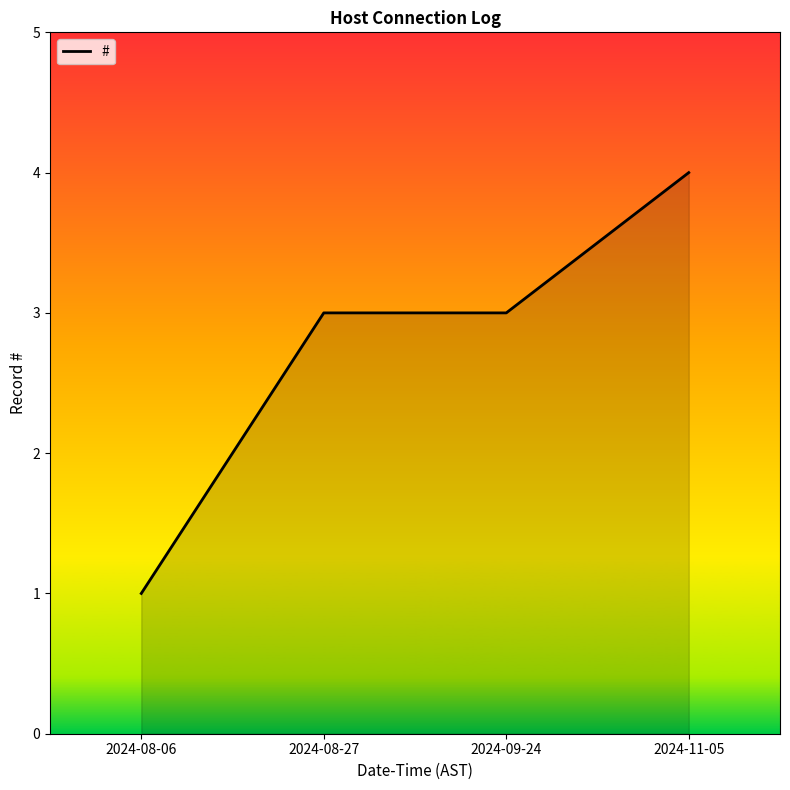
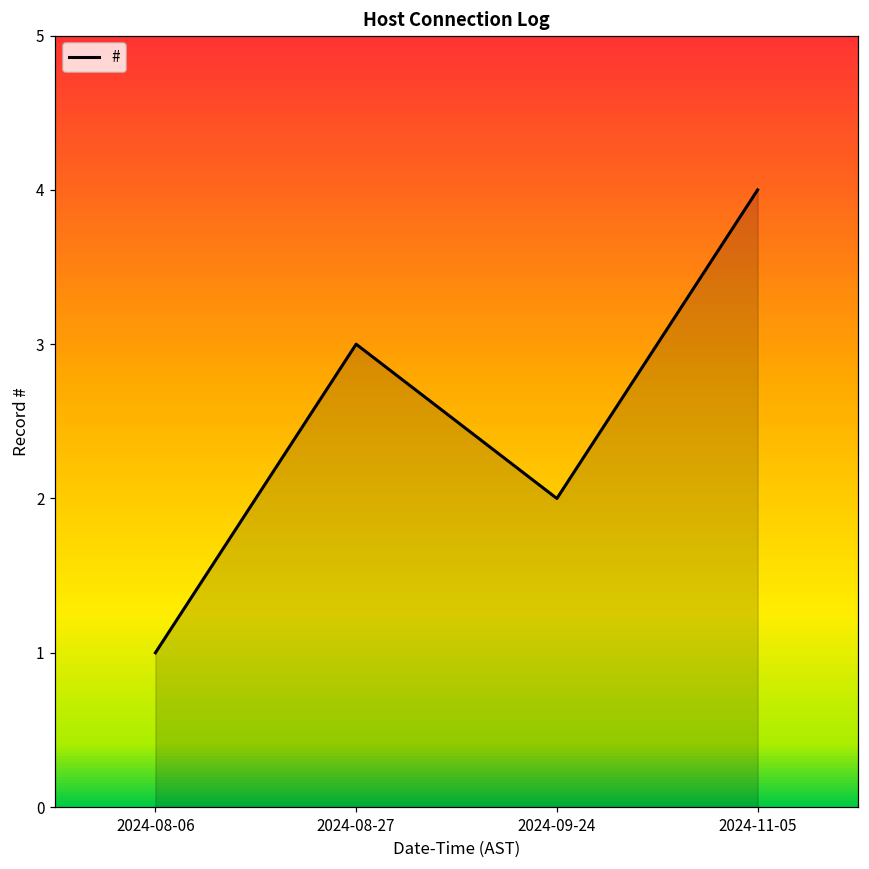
  {
    "2024-08-06": 1,
    "2024-08-27": 3,
-   "2024-09-24": 3,
+   "2024-09-24": 2,
    "2024-11-05": 4
  }
